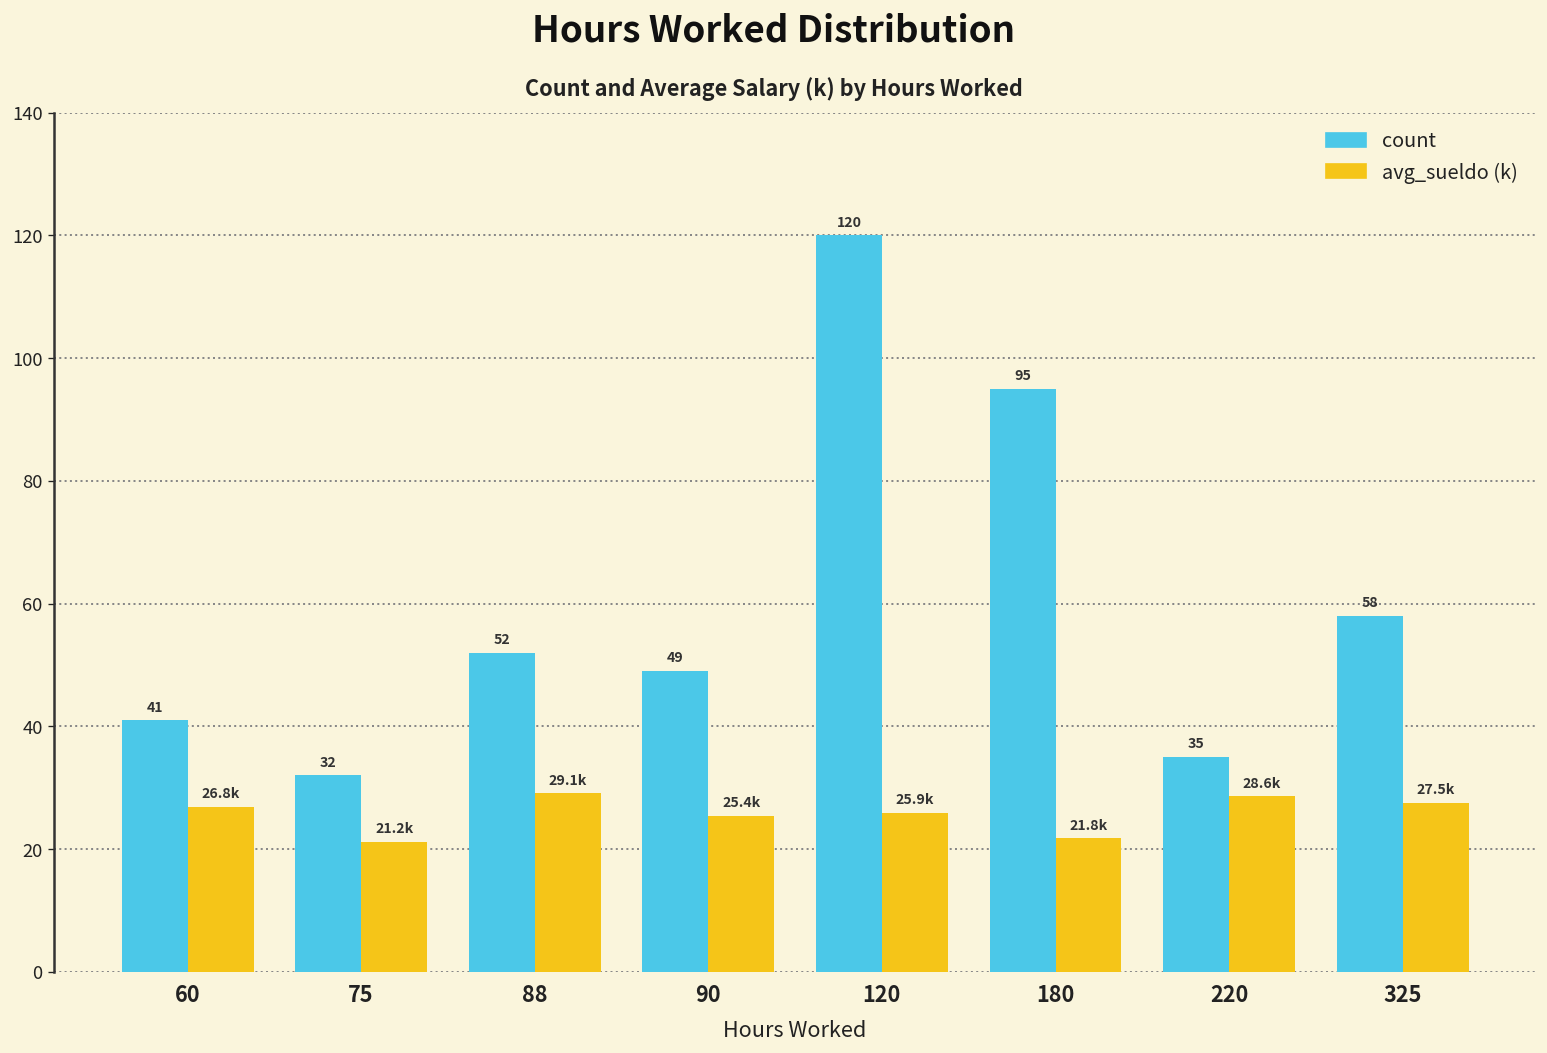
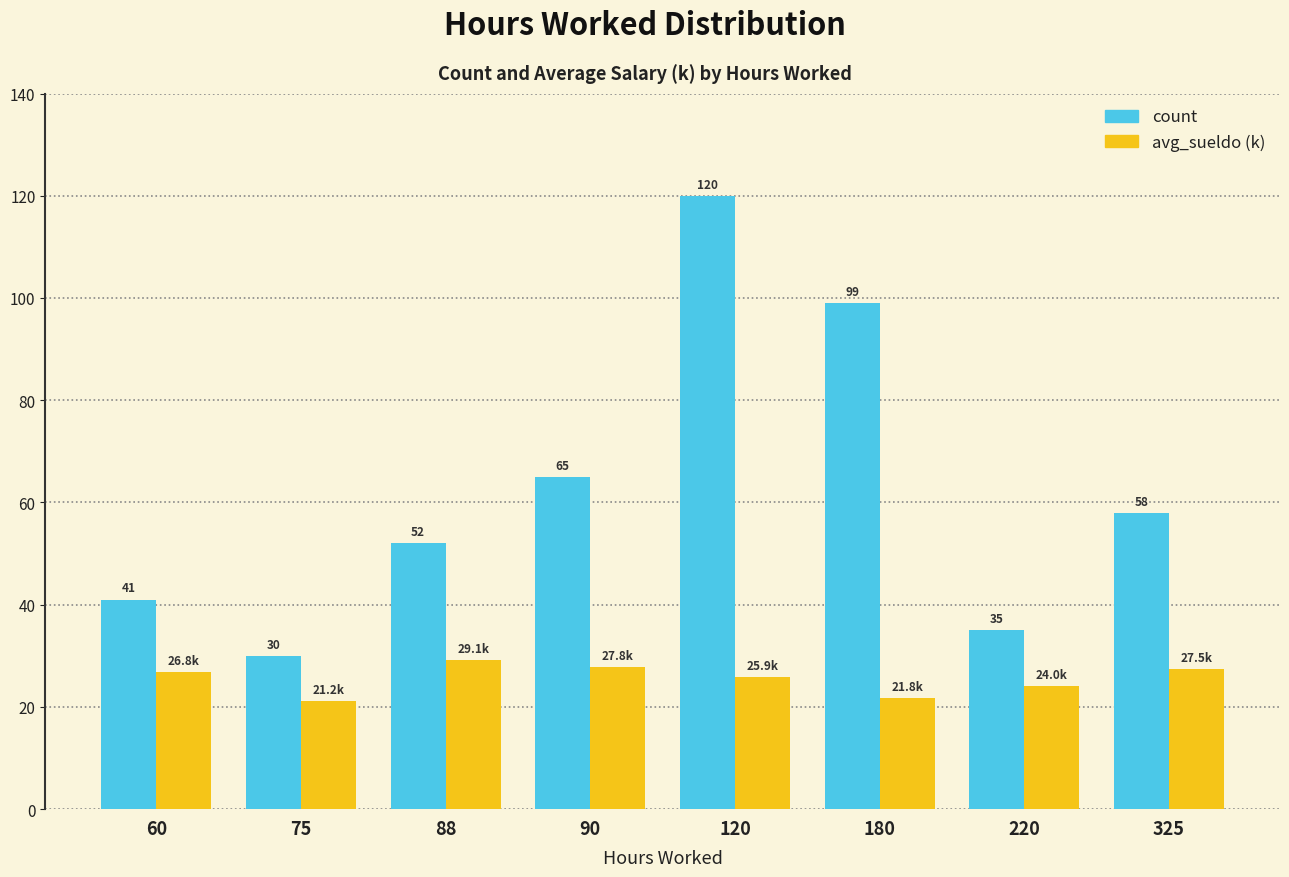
  {
    "count": {
      "60": "41",
-     "75": "32",
+     "75": "30",
      "88": "52",
-     "90": "49",
+     "90": "65",
      "120": "120",
-     "180": "95",
+     "180": "99",
      "220": "35",
      "325": "58"
    },
    "avg_sueldo (k)": {
      "60": "26.8k",
      "75": "21.2k",
      "88": "29.1k",
-     "90": "25.4k",
+     "90": "27.8k",
      "120": "25.9k",
      "180": "21.8k",
-     "220": "28.6k",
+     "220": "24.0k",
      "325": "27.5k"
    }
  }
